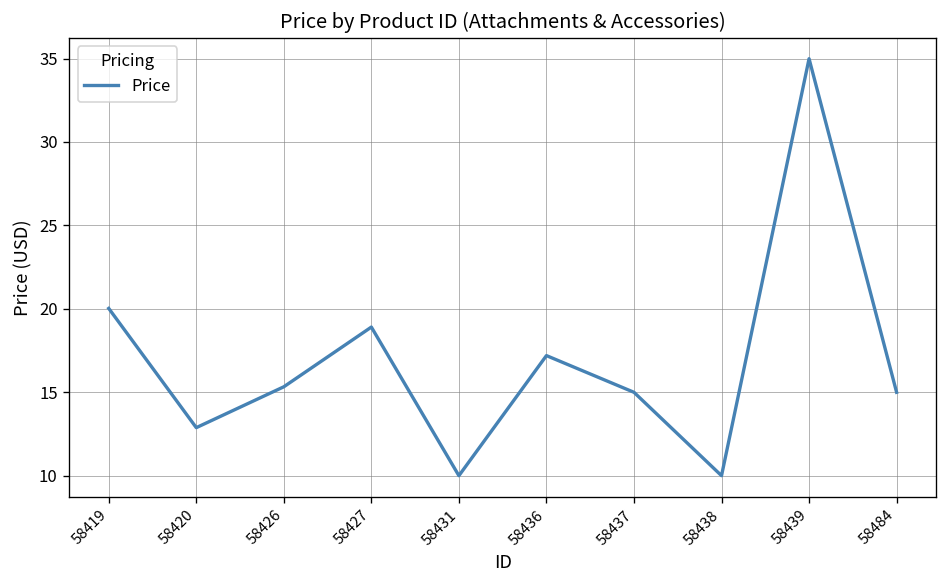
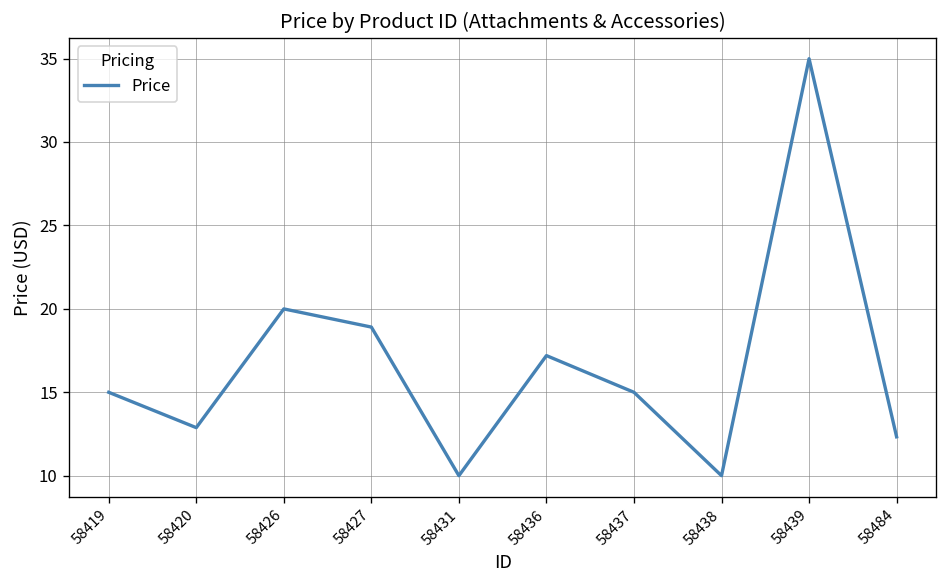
  {
-   "58419": 20.0,
+   "58419": 15.0,
    "58420": 12.9,
-   "58426": 15.3,
+   "58426": 20.0,
    "58427": 18.9,
    "58431": 10.0,
    "58436": 17.2,
    "58437": 15.0,
    "58438": 10.0,
    "58439": 35.0,
-   "58484": 15.0
+   "58484": 12.3
  }
